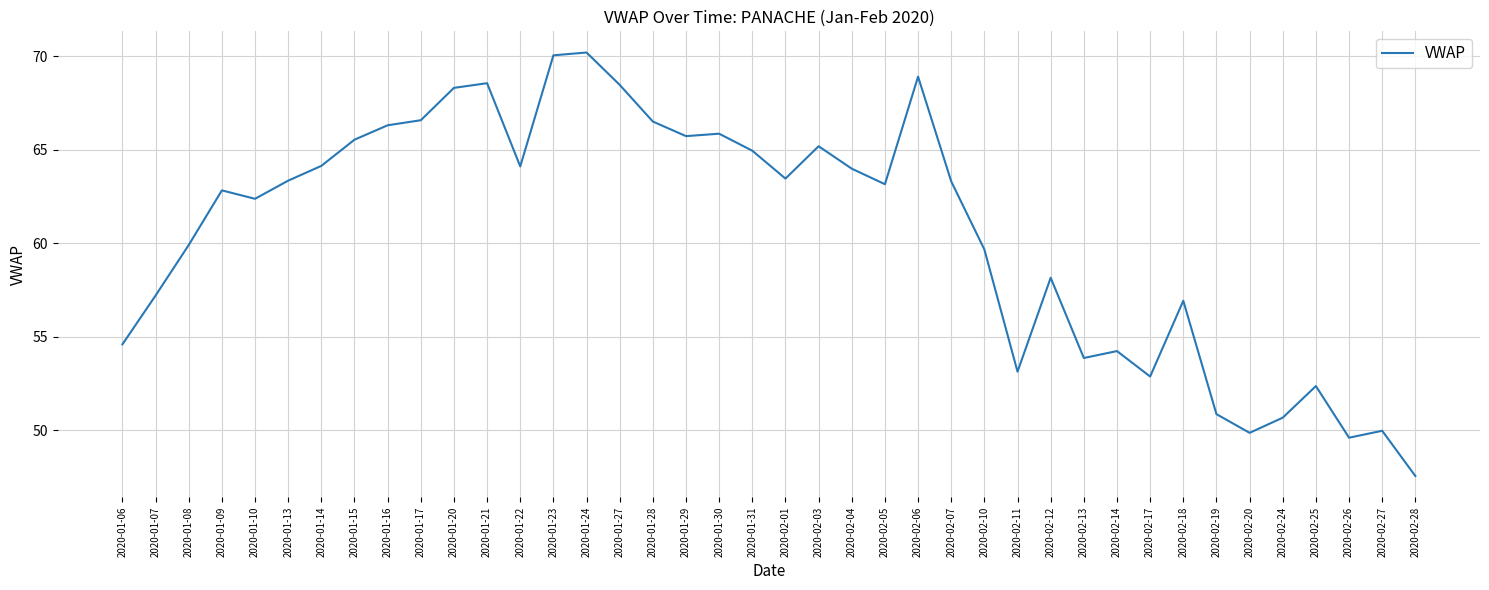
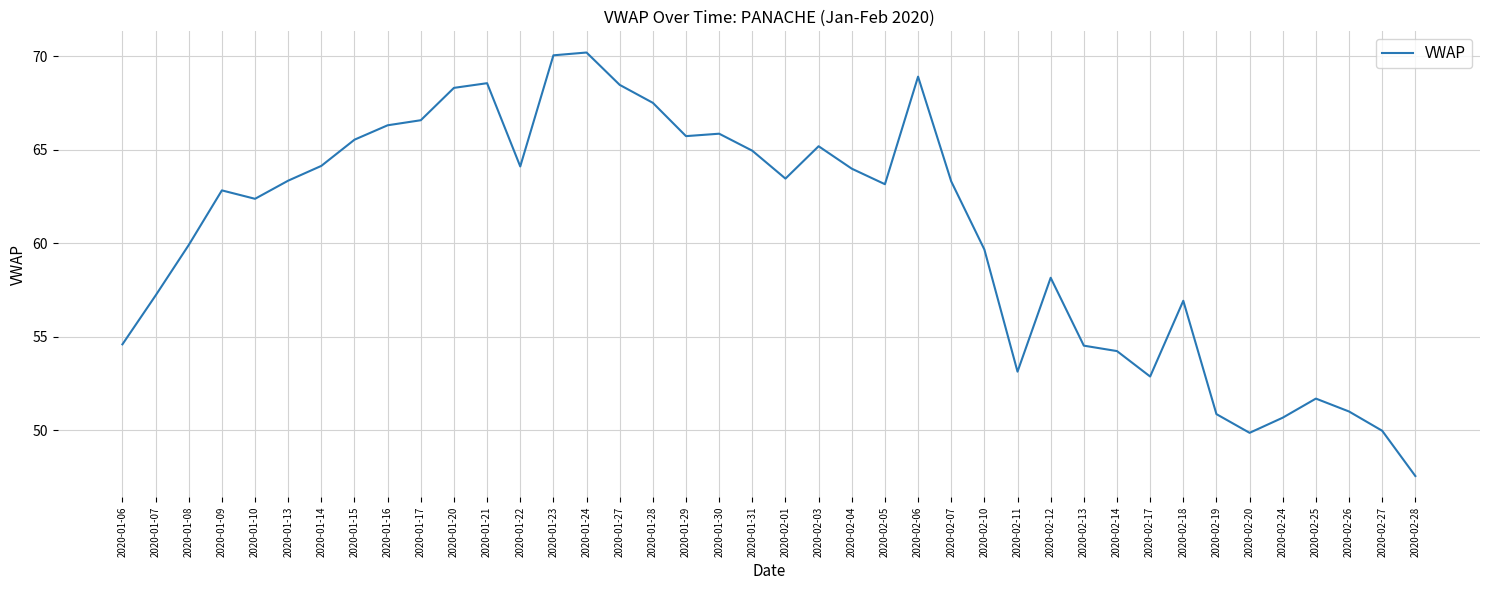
  {
    "2020-01-06": 54.6,
    "2020-01-07": 57.2,
    "2020-01-08": 59.9,
    "2020-01-09": 62.8,
    "2020-01-10": 62.4,
    "2020-01-13": 63.3,
    "2020-01-14": 64.1,
    "2020-01-15": 65.5,
    "2020-01-16": 66.3,
    "2020-01-17": 66.6,
    "2020-01-20": 68.3,
    "2020-01-21": 68.6,
    "2020-01-22": 64.1,
    "2020-01-23": 70.0,
    "2020-01-24": 70.2,
    "2020-01-27": 68.5,
-   "2020-01-28": 66.5,
+   "2020-01-28": 67.5,
    "2020-01-29": 65.7,
    "2020-01-30": 65.9,
    "2020-01-31": 64.9,
    "2020-02-01": 63.5,
    "2020-02-03": 65.2,
    "2020-02-04": 64.0,
    "2020-02-05": 63.2,
    "2020-02-06": 68.9,
    "2020-02-07": 63.3,
    "2020-02-10": 59.7,
    "2020-02-11": 53.1,
    "2020-02-12": 58.2,
-   "2020-02-13": 53.9,
+   "2020-02-13": 54.5,
    "2020-02-14": 54.2,
    "2020-02-17": 52.9,
    "2020-02-18": 56.9,
    "2020-02-19": 50.9,
    "2020-02-20": 49.9,
    "2020-02-24": 50.7,
-   "2020-02-25": 52.4,
-   "2020-02-26": 49.6,
+   "2020-02-25": 51.7,
+   "2020-02-26": 51.0,
    "2020-02-27": 50.0,
    "2020-02-28": 47.6
  }
